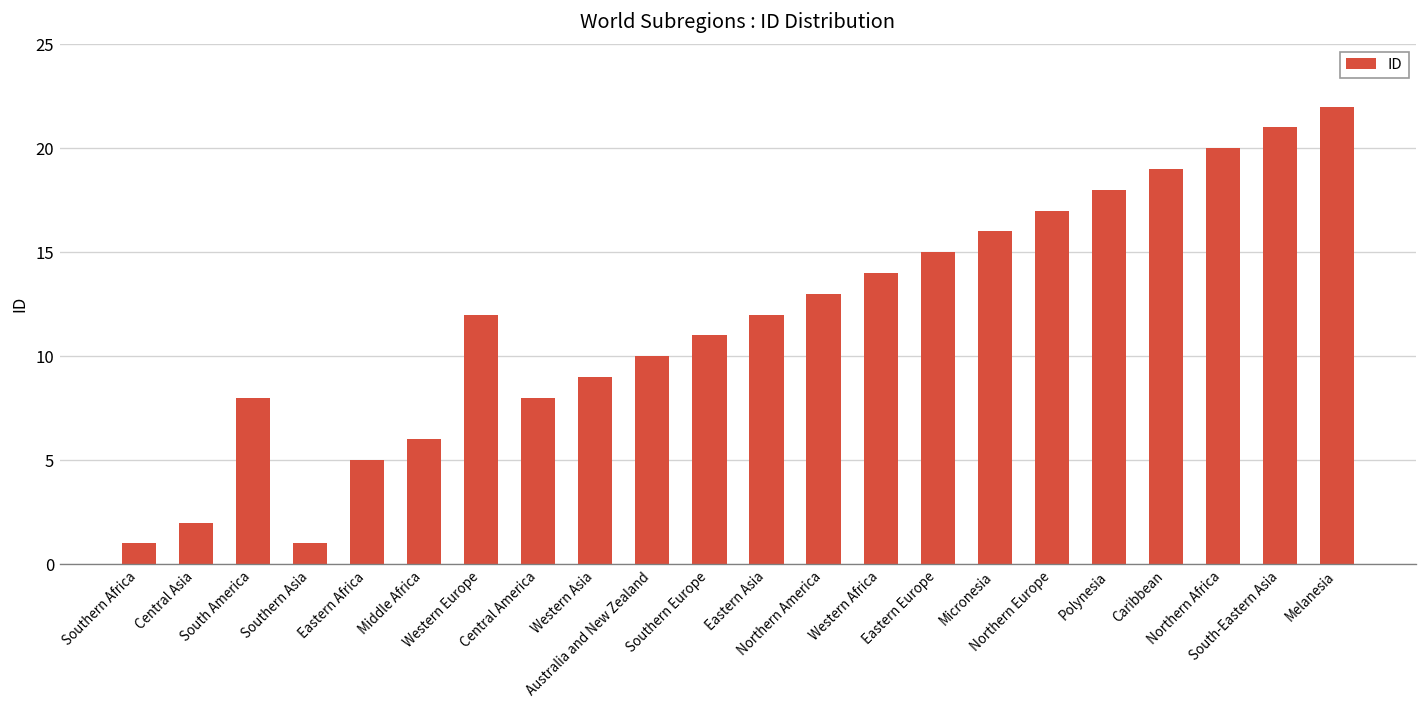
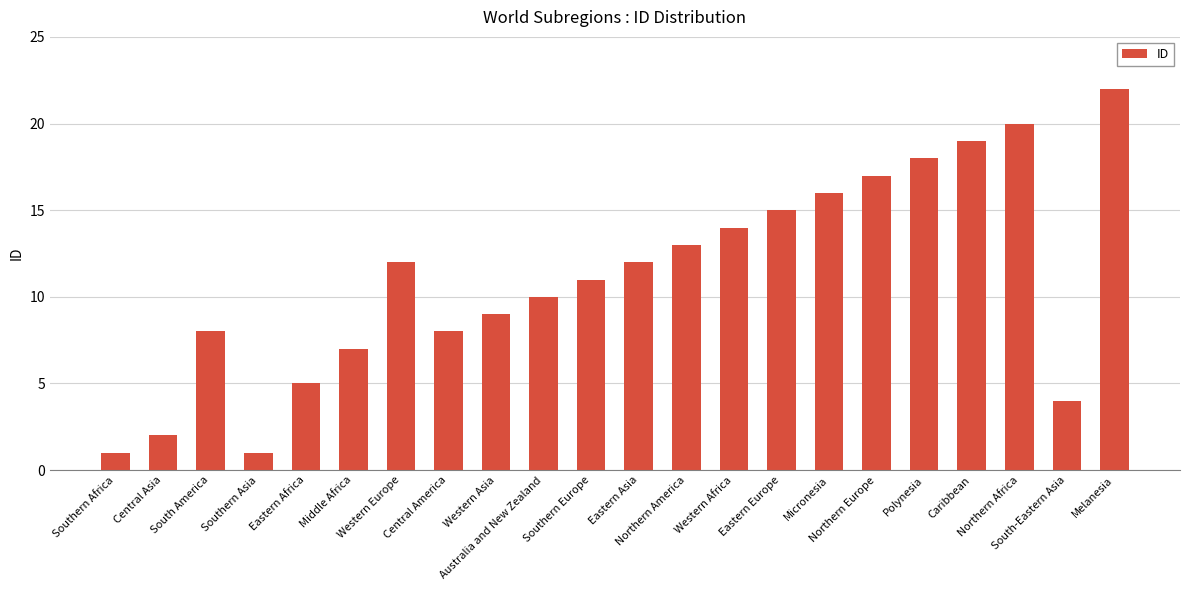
  {
    "Southern Africa": 1,
    "Central Asia": 2,
    "South America": 8,
    "Southern Asia": 1,
    "Eastern Africa": 5,
-   "Middle Africa": 6,
+   "Middle Africa": 7,
    "Western Europe": 12,
    "Central America": 8,
    "Western Asia": 9,
    "Australia and New Zealand": 10,
    "Southern Europe": 11,
    "Eastern Asia": 12,
    "Northern America": 13,
    "Western Africa": 14,
    "Eastern Europe": 15,
    "Micronesia": 16,
    "Northern Europe": 17,
    "Polynesia": 18,
    "Caribbean": 19,
    "Northern Africa": 20,
-   "South-Eastern Asia": 21,
+   "South-Eastern Asia": 4,
    "Melanesia": 22
  }
